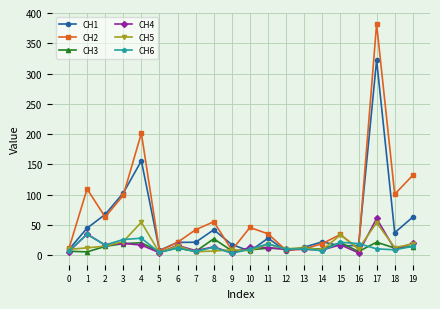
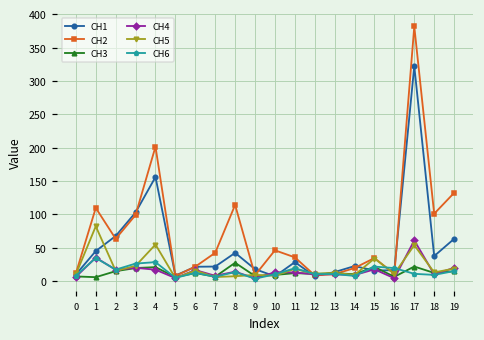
  {
    "CH1": {
      "1": 40,
      "2": 70,
      "4": 160,
      "7": 20,
      "8": 40,
      "9": 20,
      "11": 30,
      "17": 320,
      "18": 40,
      "19": 60
    },
    "CH2": {
      "1": 110,
      "2": 60,
      "4": 200,
      "7": 40,
-     "8": 60,
+     "8": 110,
      "10": 50,
      "11": 40,
      "17": 380,
      "18": 100,
      "19": 130
    },
    "CH3": {
      "1": 10,
      "8": 30,
      "17": 20
    },
    "CH4": {
      "17": 60
    },
    "CH5": {
-     "1": 10,
+     "1": 80,
      "4": 50,
      "8": 10,
      "17": 50
    },
    "CH6": {
      "4": 30,
      "17": 10
    }
  }
